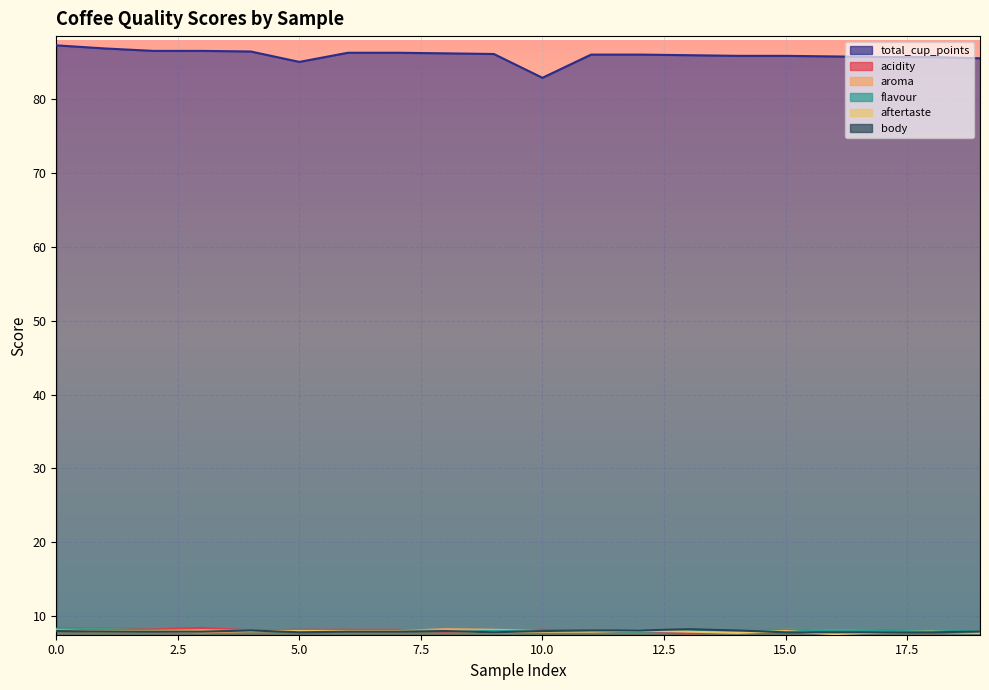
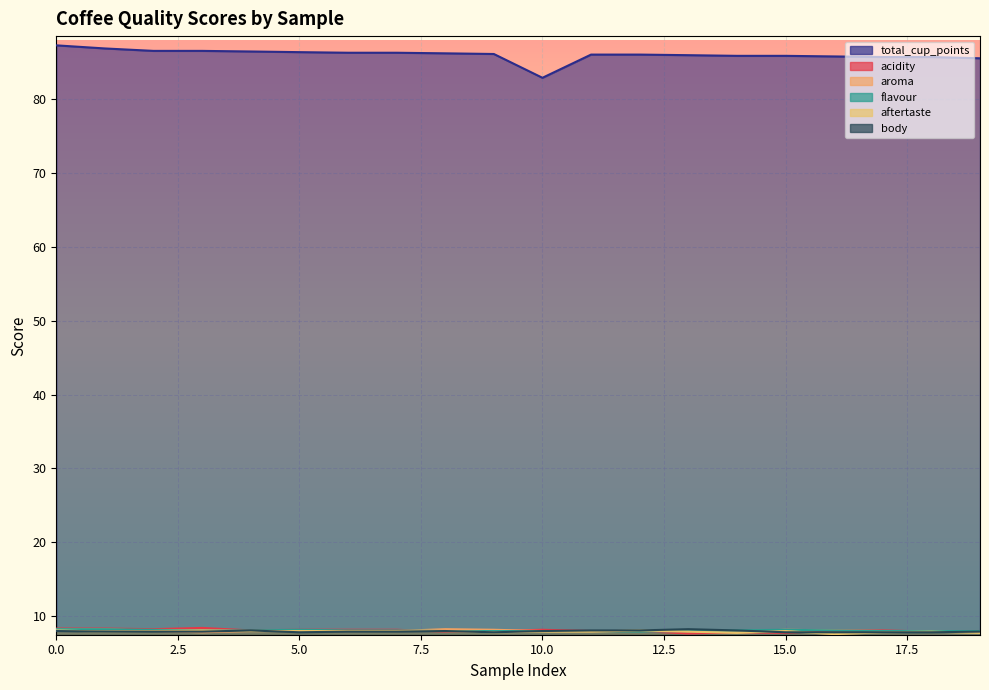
  {
    "total_cup_points": {
      "0.0": 87,
-     "5.0": 85,
+     "5.0": 86,
      "10.0": 83,
      "15.0": 86
    }
  }
